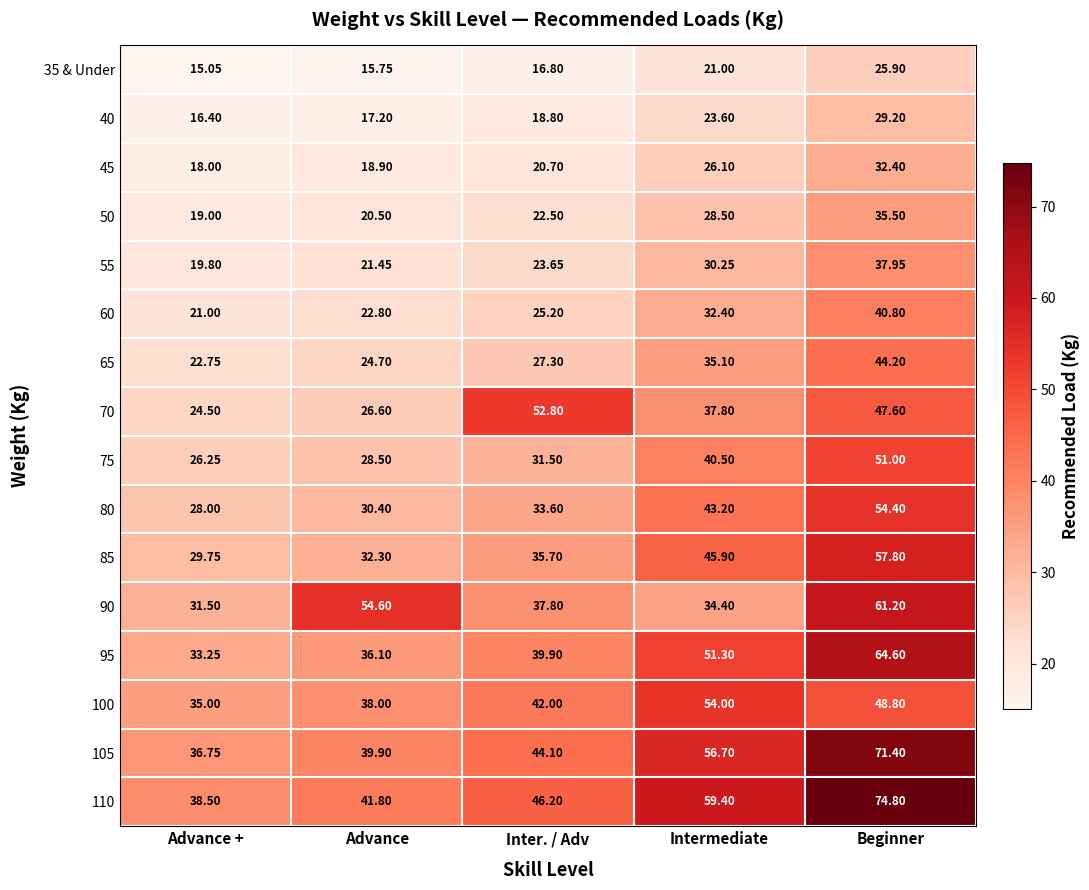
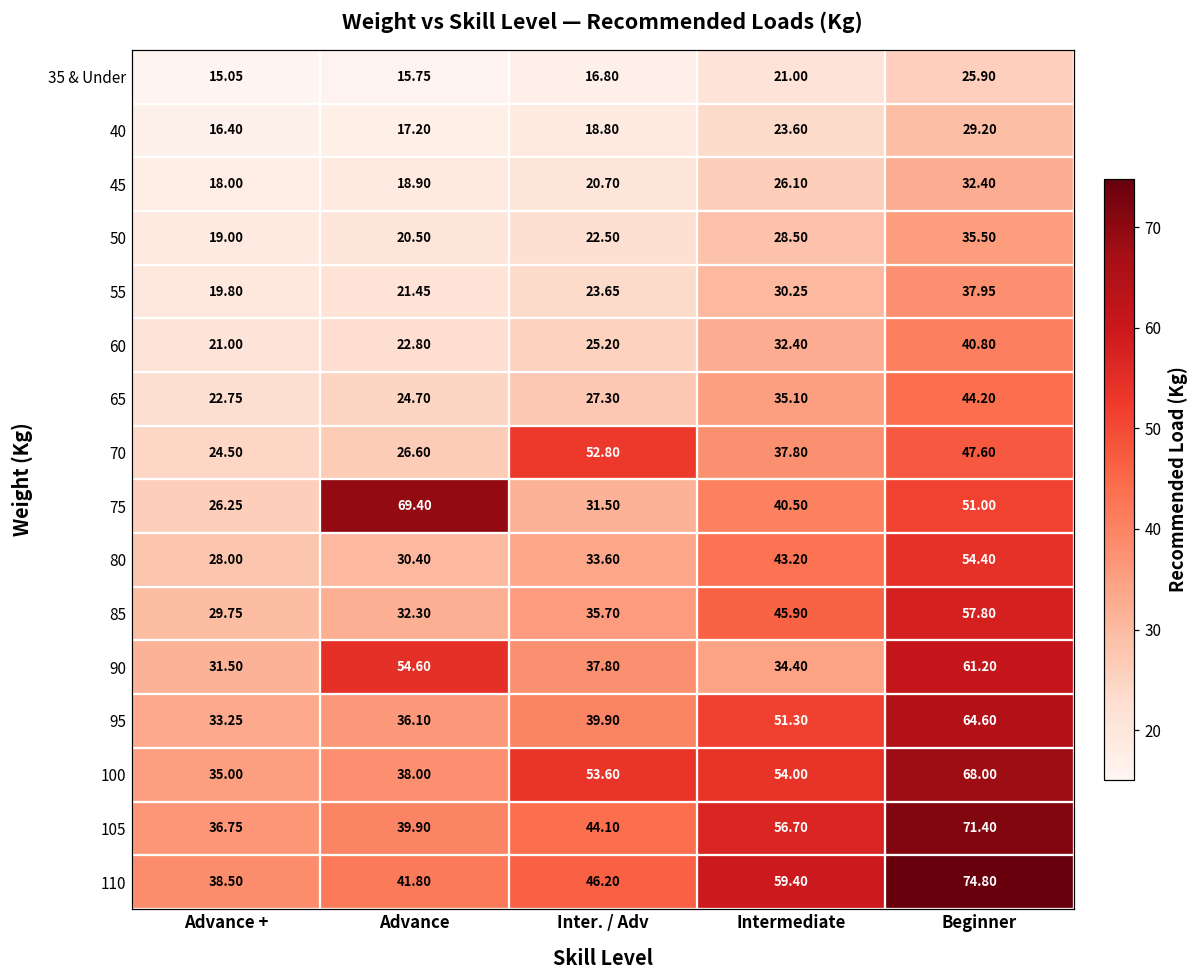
  {
    "35 & Under": {
      "Advance +": 15.05,
      "Advance": 15.75,
      "Inter. / Adv": 16.80,
      "Intermediate": 21.00,
      "Beginner": 25.90
    },
    "40": {
      "Advance +": 16.40,
      "Advance": 17.20,
      "Inter. / Adv": 18.80,
      "Intermediate": 23.60,
      "Beginner": 29.20
    },
    "45": {
      "Advance +": 18.00,
      "Advance": 18.90,
      "Inter. / Adv": 20.70,
      "Intermediate": 26.10,
      "Beginner": 32.40
    },
    "50": {
      "Advance +": 19.00,
      "Advance": 20.50,
      "Inter. / Adv": 22.50,
      "Intermediate": 28.50,
      "Beginner": 35.50
    },
    "55": {
      "Advance +": 19.80,
      "Advance": 21.45,
      "Inter. / Adv": 23.65,
      "Intermediate": 30.25,
      "Beginner": 37.95
    },
    "60": {
      "Advance +": 21.00,
      "Advance": 22.80,
      "Inter. / Adv": 25.20,
      "Intermediate": 32.40,
      "Beginner": 40.80
    },
    "65": {
      "Advance +": 22.75,
      "Advance": 24.70,
      "Inter. / Adv": 27.30,
      "Intermediate": 35.10,
      "Beginner": 44.20
    },
    "70": {
      "Advance +": 24.50,
      "Advance": 26.60,
      "Inter. / Adv": 52.80,
      "Intermediate": 37.80,
      "Beginner": 47.60
    },
    "75": {
      "Advance +": 26.25,
-     "Advance": 28.50,
+     "Advance": 69.40,
      "Inter. / Adv": 31.50,
      "Intermediate": 40.50,
      "Beginner": 51.00
    },
    "80": {
      "Advance +": 28.00,
      "Advance": 30.40,
      "Inter. / Adv": 33.60,
      "Intermediate": 43.20,
      "Beginner": 54.40
    },
    "85": {
      "Advance +": 29.75,
      "Advance": 32.30,
      "Inter. / Adv": 35.70,
      "Intermediate": 45.90,
      "Beginner": 57.80
    },
    "90": {
      "Advance +": 31.50,
      "Advance": 54.60,
      "Inter. / Adv": 37.80,
      "Intermediate": 34.40,
      "Beginner": 61.20
    },
    "95": {
      "Advance +": 33.25,
      "Advance": 36.10,
      "Inter. / Adv": 39.90,
      "Intermediate": 51.30,
      "Beginner": 64.60
    },
    "100": {
      "Advance +": 35.00,
      "Advance": 38.00,
-     "Inter. / Adv": 42.00,
+     "Inter. / Adv": 53.60,
      "Intermediate": 54.00,
-     "Beginner": 48.80
+     "Beginner": 68.00
    },
    "105": {
      "Advance +": 36.75,
      "Advance": 39.90,
      "Inter. / Adv": 44.10,
      "Intermediate": 56.70,
      "Beginner": 71.40
    },
    "110": {
      "Advance +": 38.50,
      "Advance": 41.80,
      "Inter. / Adv": 46.20,
      "Intermediate": 59.40,
      "Beginner": 74.80
    }
  }
